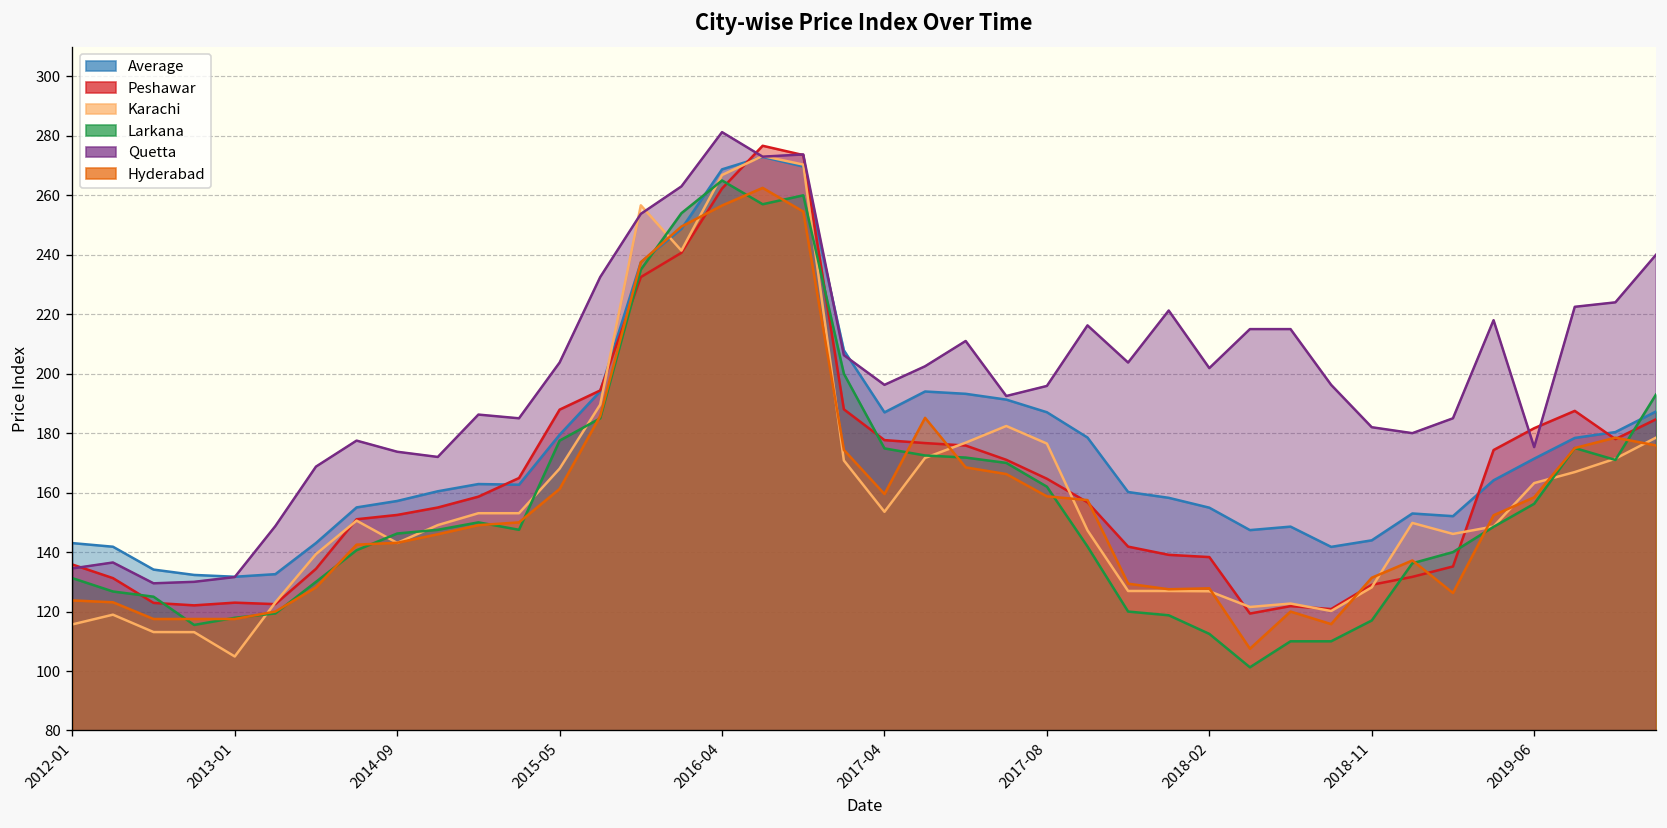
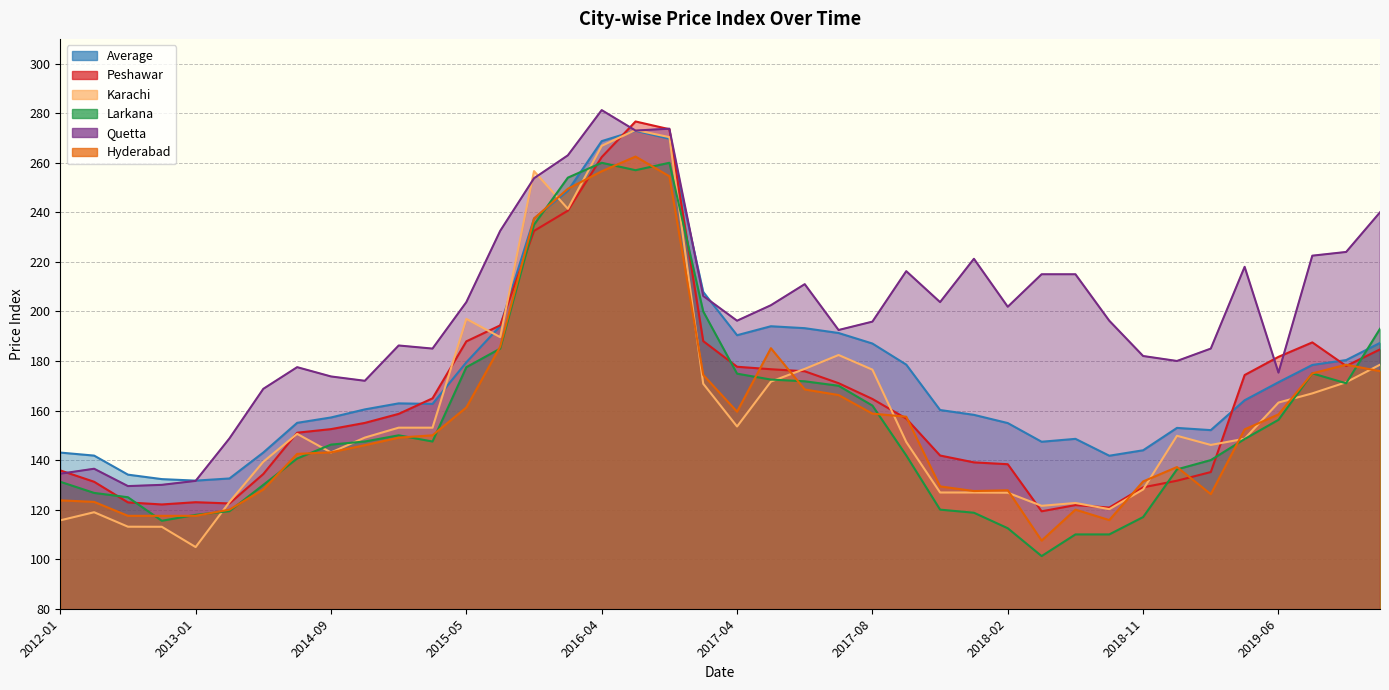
  {
    "Average": {
      "2012-01": 143,
      "2014-09": 157,
      "2015-05": 179,
      "2016-04": 269,
-     "2017-04": 187,
+     "2017-04": 190,
      "2017-08": 187,
      "2018-02": 155,
      "2018-11": 144,
      "2019-06": 171
    },
    "Karachi": {
      "2012-01": 116,
      "2013-01": 105,
-     "2015-05": 168,
+     "2015-05": 197,
      "2016-04": 267,
      "2017-04": 154,
      "2017-08": 177,
      "2019-06": 163
    },
    "Larkana": {
      "2012-01": 131,
      "2014-09": 146,
      "2015-05": 178,
-     "2016-04": 265,
+     "2016-04": 260,
      "2017-04": 175,
      "2017-08": 162,
      "2018-02": 112,
      "2018-11": 117,
      "2019-06": 156
    },
    "Quetta": {
      "2012-01": 135,
      "2014-09": 174,
      "2015-05": 204,
      "2016-04": 281,
      "2017-04": 196,
      "2017-08": 196,
      "2018-02": 202,
      "2018-11": 182,
      "2019-06": 175
    }
  }
